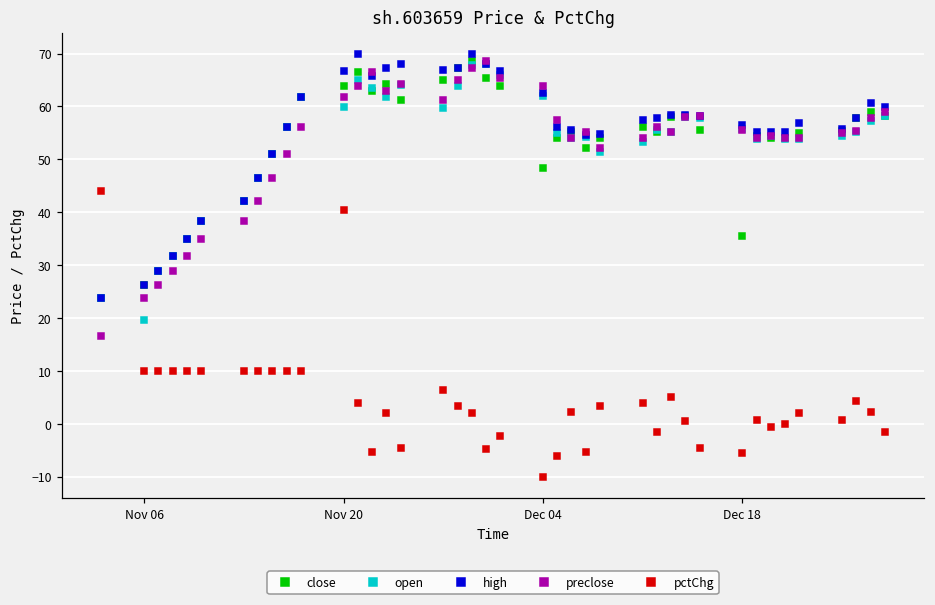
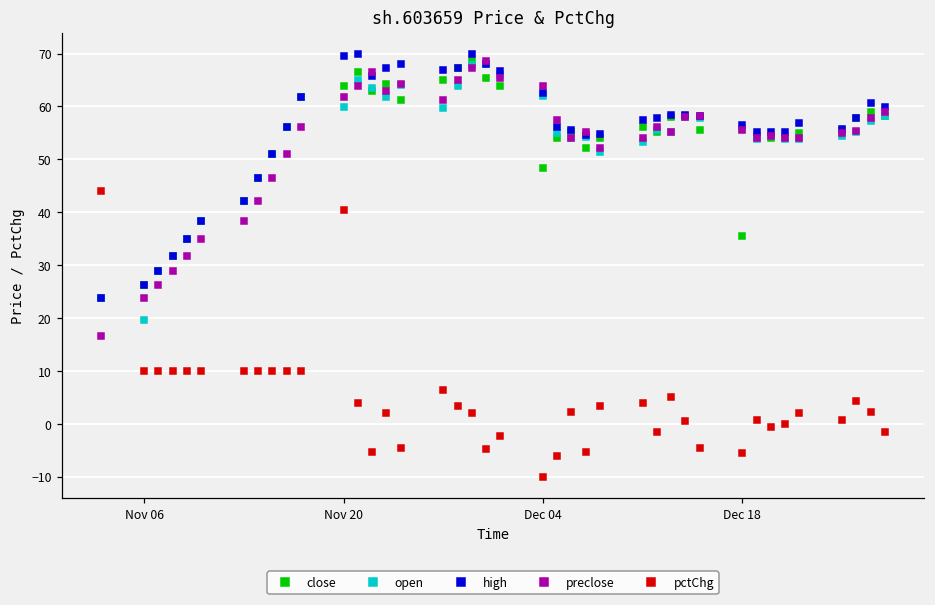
  {
    "close": {
      "Nov 20": 64,
      "Dec 04": 48,
      "Dec 18": 36
    },
    "open": {
      "Nov 06": 20,
      "Nov 20": 60,
      "Dec 04": 62
    },
    "high": {
-     "Nov 20": 67,
+     "Nov 20": 70,
      "Dec 04": 63,
      "Dec 18": 56
    },
    "preclose": {
      "Nov 06": 24,
      "Nov 20": 62,
      "Dec 04": 64
    },
    "pctChg": {
      "Nov 06": 10,
      "Nov 20": 40,
      "Dec 04": -10,
      "Dec 18": -6
    }
  }
